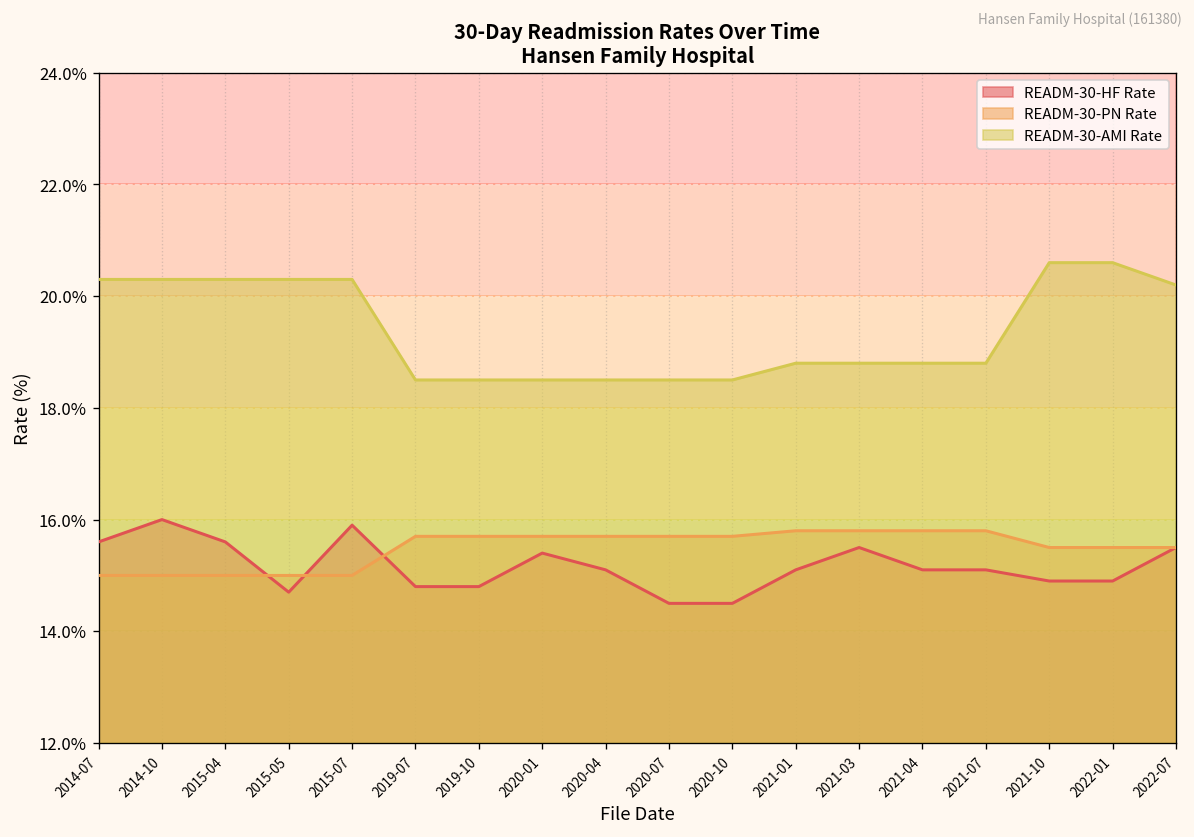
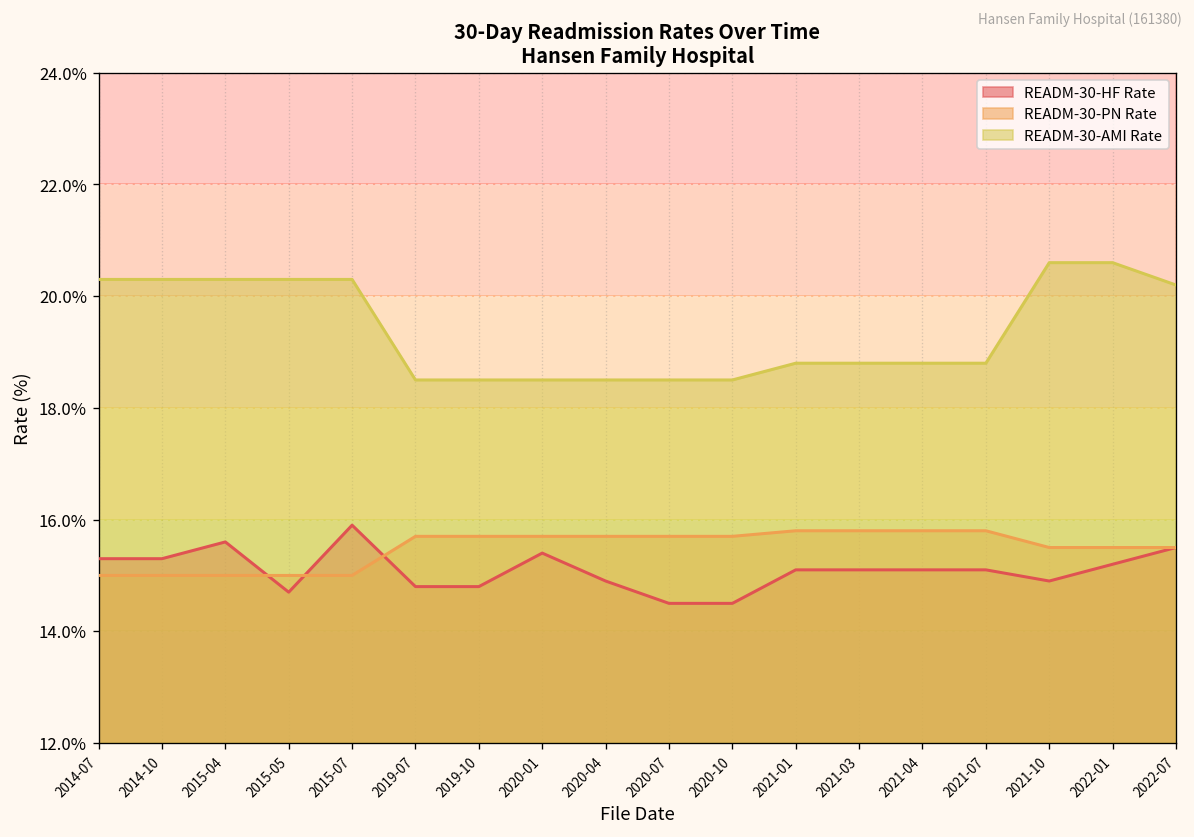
  {
    "READM-30-HF Rate": {
-     "2014-07": "15.6%",
-     "2014-10": "16.0%",
+     "2014-07": "15.3%",
+     "2014-10": "15.3%",
      "2015-04": "15.6%",
      "2015-05": "14.7%",
      "2015-07": "15.9%",
      "2019-07": "14.8%",
      "2019-10": "14.8%",
      "2020-01": "15.4%",
-     "2020-04": "15.1%",
+     "2020-04": "14.9%",
      "2020-07": "14.5%",
      "2020-10": "14.5%",
      "2021-01": "15.1%",
-     "2021-03": "15.5%",
+     "2021-03": "15.1%",
      "2021-04": "15.1%",
      "2021-07": "15.1%",
      "2021-10": "14.9%",
-     "2022-01": "14.9%"
+     "2022-01": "15.2%"
    }
  }
